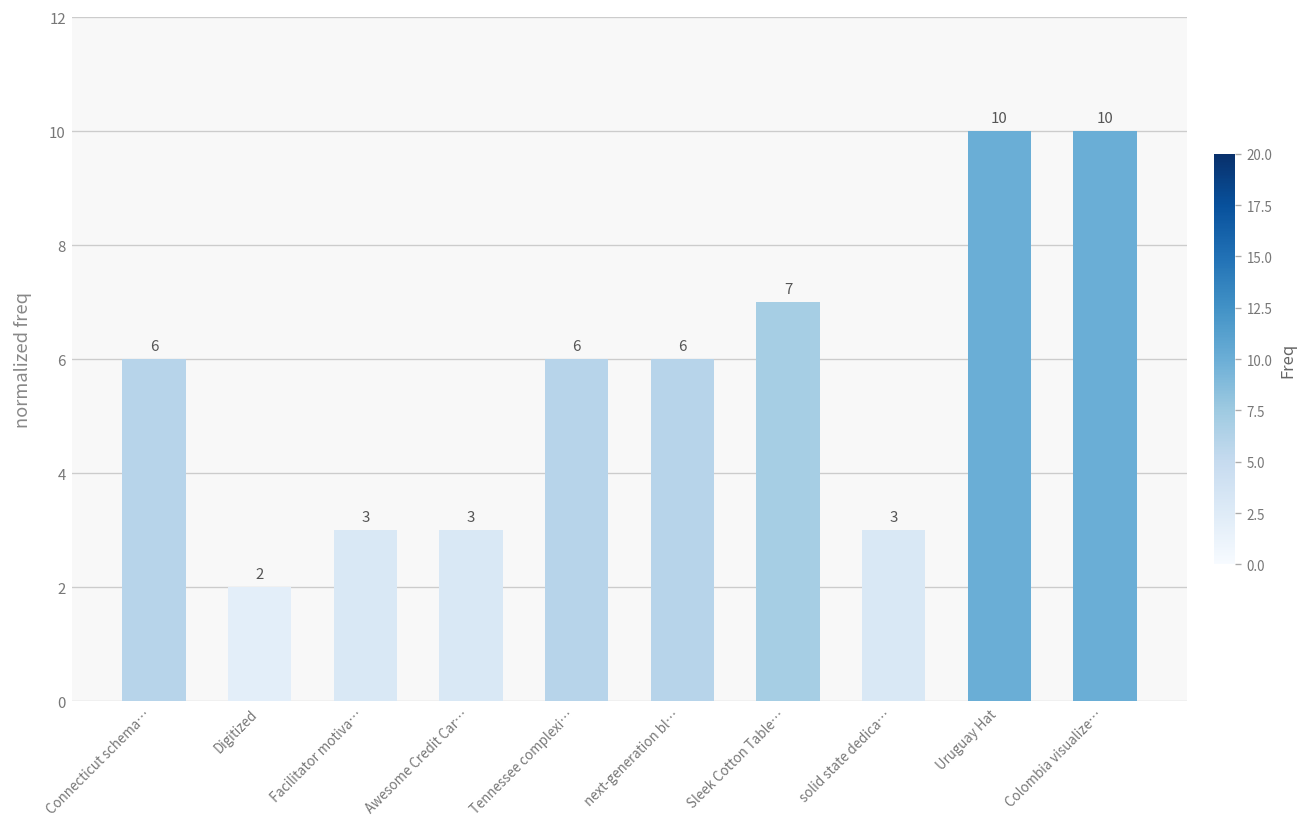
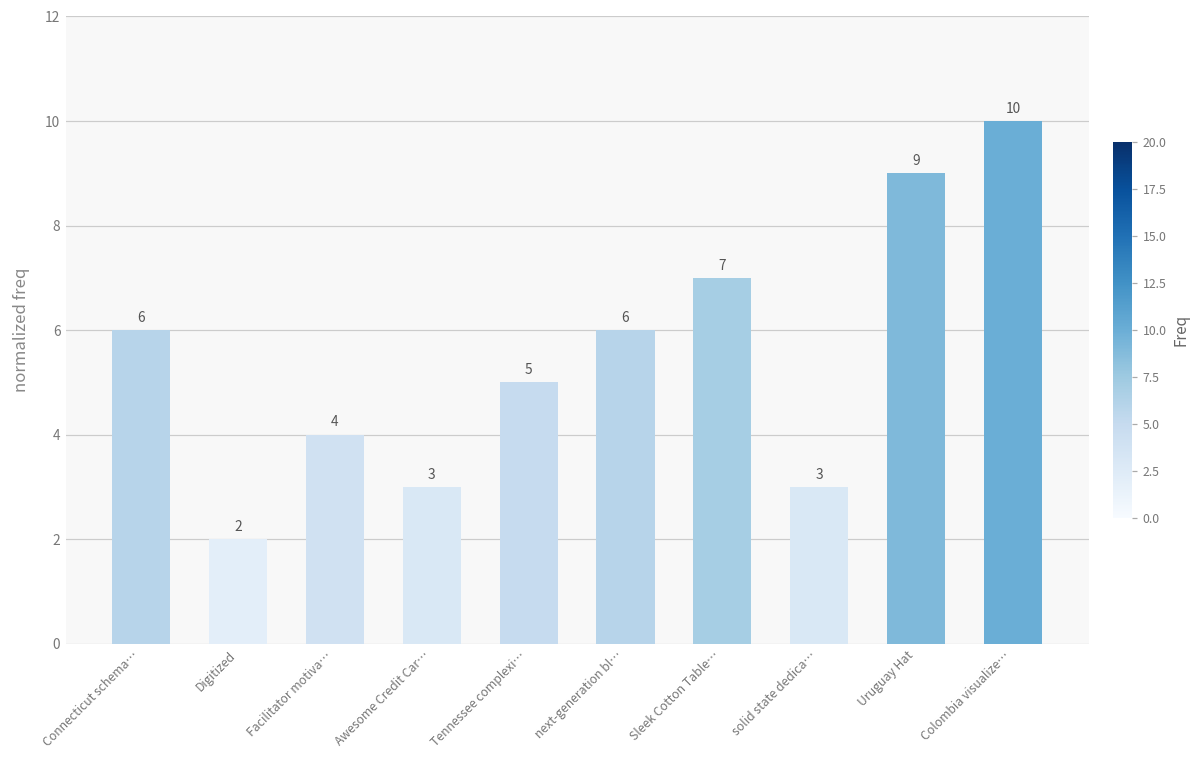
  {
    "Connecticut schema…": 6,
    "Digitized": 2,
-   "Facilitator motiva…": 3,
+   "Facilitator motiva…": 4,
    "Awesome Credit Car…": 3,
-   "Tennessee complexi…": 6,
+   "Tennessee complexi…": 5,
    "next-generation bl…": 6,
    "Sleek Cotton Table…": 7,
    "solid state dedica…": 3,
-   "Uruguay Hat": 10,
+   "Uruguay Hat": 9,
    "Colombia visualize…": 10
  }
